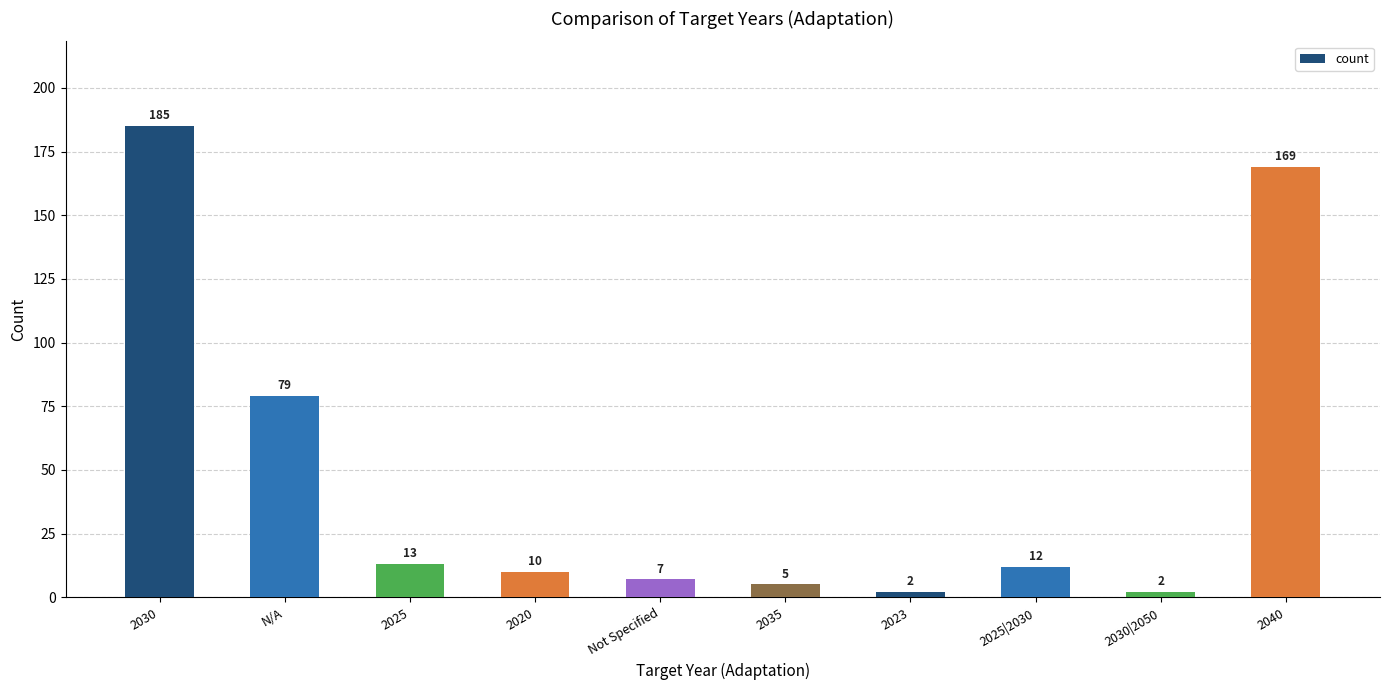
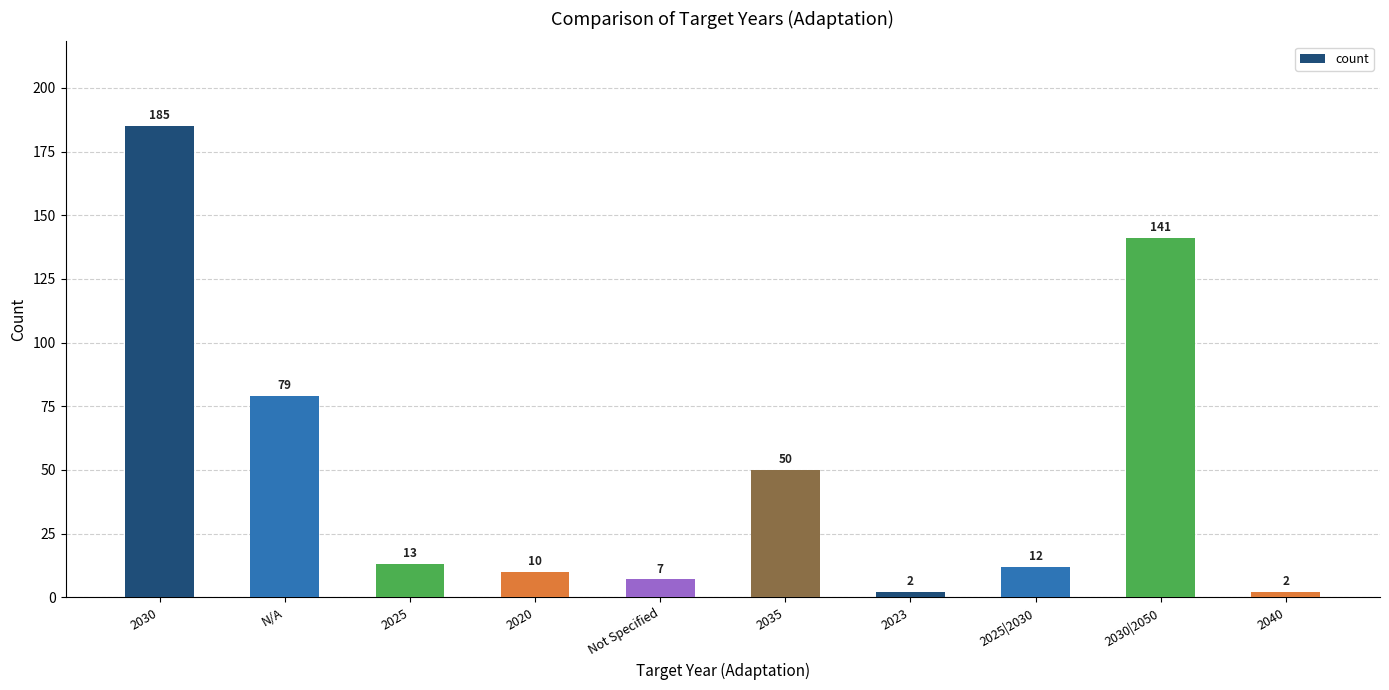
  {
    "2030": 185,
    "N/A": 79,
    "2025": 13,
    "2020": 10,
    "Not Specified": 7,
-   "2035": 5,
+   "2035": 50,
    "2023": 2,
    "2025|2030": 12,
-   "2030|2050": 2,
-   "2040": 169
+   "2030|2050": 141,
+   "2040": 2
  }
